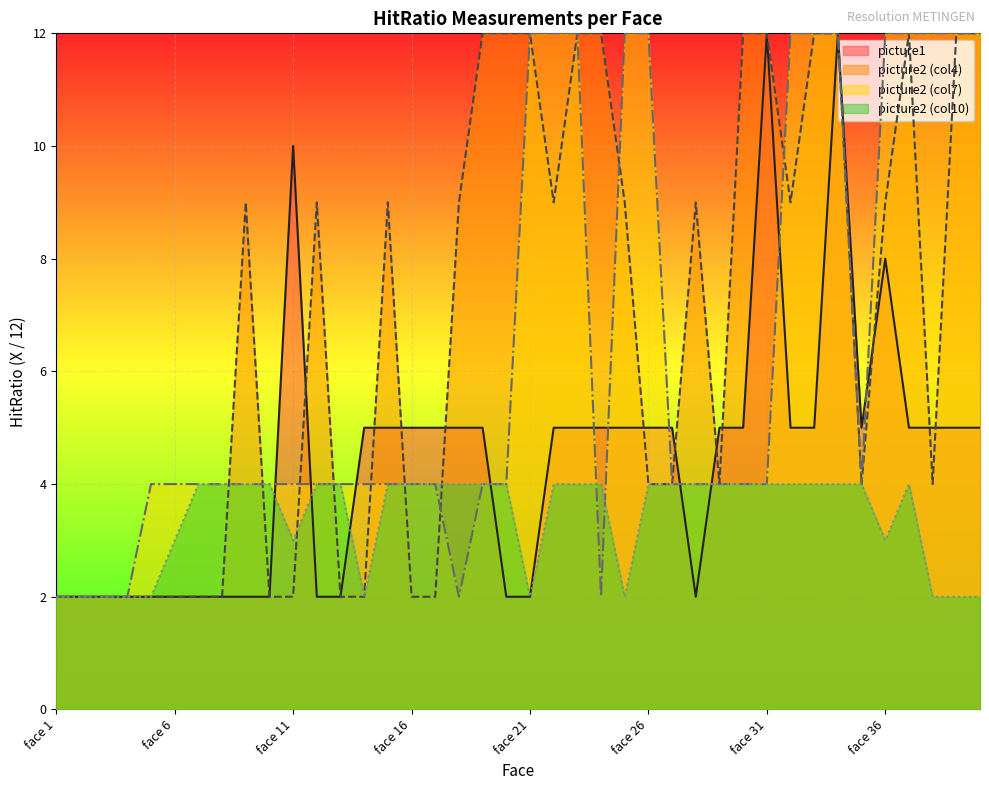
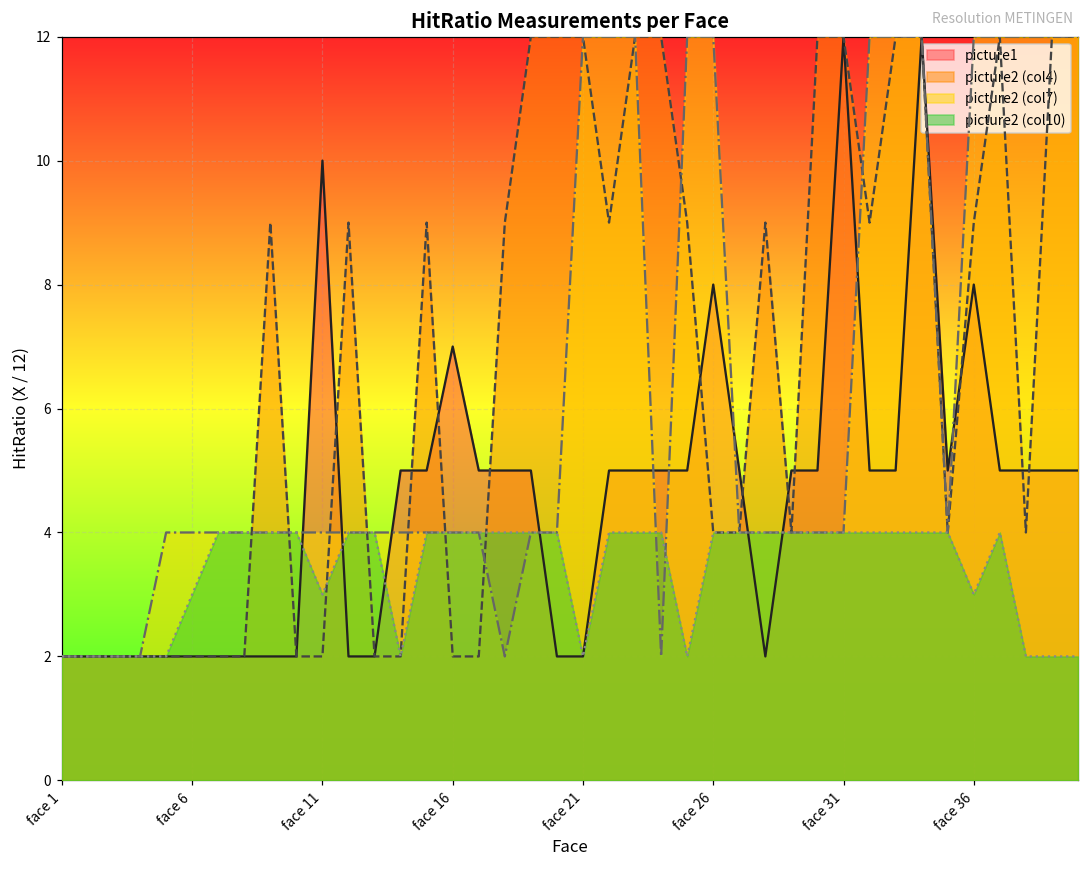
  {
    "picture1": {
      "face 11": 10,
-     "face 16": 5,
-     "face 26": 5,
+     "face 16": 7,
+     "face 26": 8,
      "face 36": 8
    },
    "picture2 (col10)": {
      "face 6": 3,
      "face 11": 3,
      "face 36": 3
    }
  }
